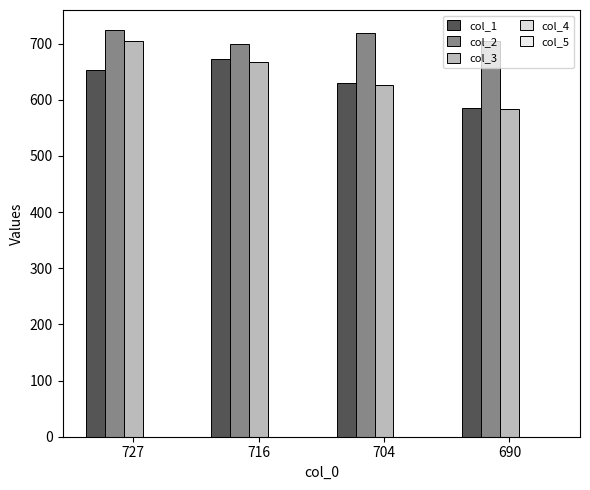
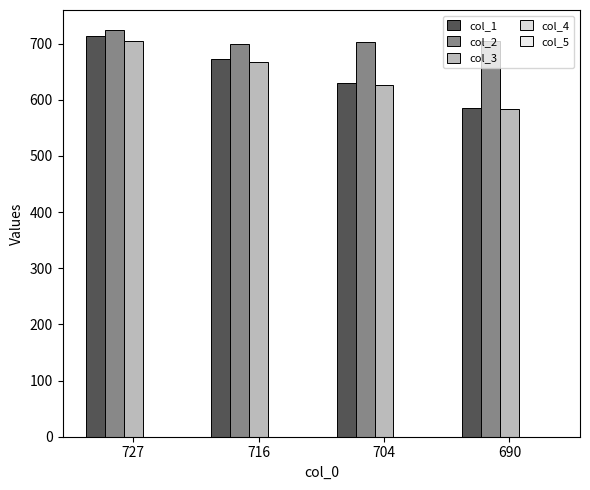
  {
    "col_1": {
-     "727": 650,
+     "727": 710,
      "716": 670,
      "704": 630,
      "690": 590
    },
    "col_2": {
      "727": 720,
      "716": 700,
-     "704": 720
+     "704": 700
    }
  }
